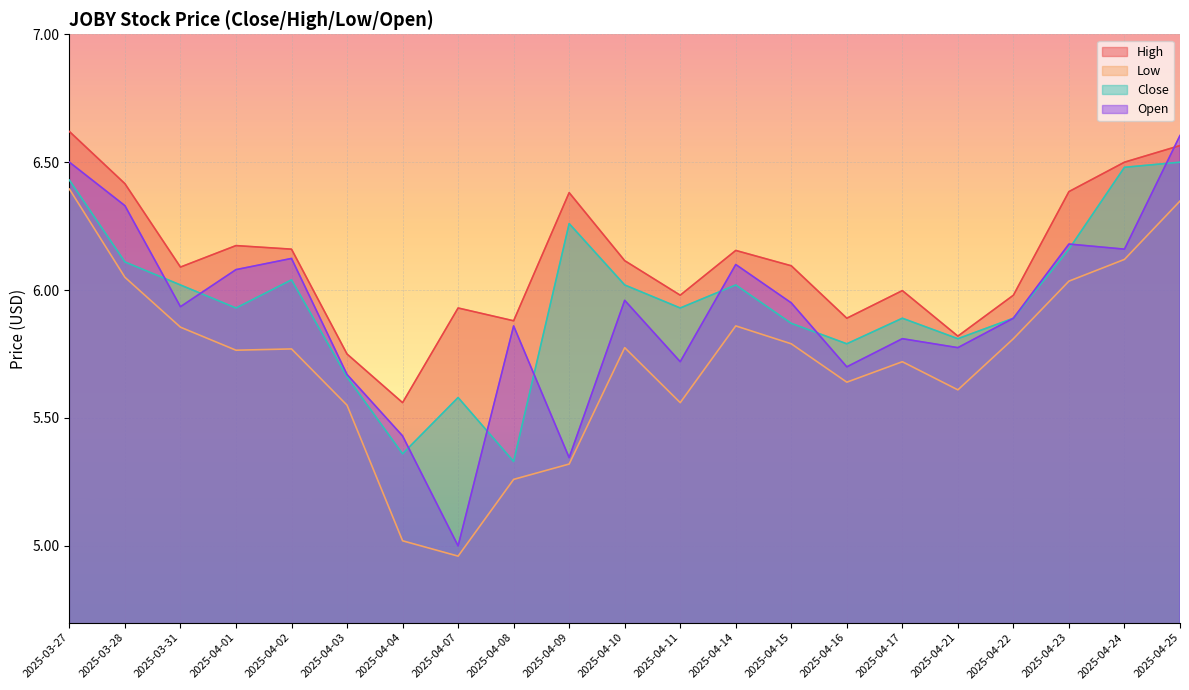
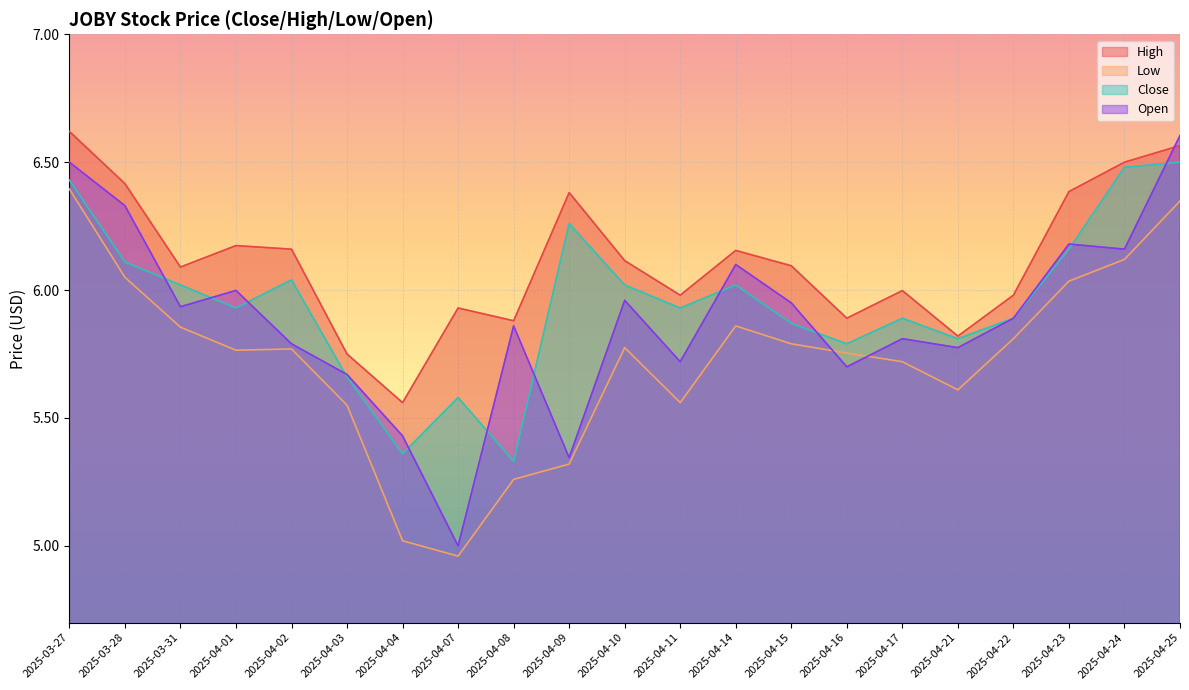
  {
    "High": {
      "2025-03-27": 6.62,
      "2025-03-28": 6.42,
      "2025-03-31": 6.09,
      "2025-04-01": 6.17,
      "2025-04-02": 6.16,
      "2025-04-03": 5.75,
      "2025-04-04": 5.56,
      "2025-04-07": 5.93,
      "2025-04-08": 5.88,
      "2025-04-09": 6.38,
      "2025-04-10": 6.11,
      "2025-04-11": 5.98,
      "2025-04-14": 6.16,
      "2025-04-15": 6.09,
      "2025-04-16": 5.89,
      "2025-04-17": 6.00,
      "2025-04-21": 5.82,
      "2025-04-22": 5.98,
      "2025-04-23": 6.39,
      "2025-04-24": 6.50,
      "2025-04-25": 6.57
    },
    "Low": {
      "2025-03-27": 6.39,
      "2025-03-28": 6.05,
      "2025-03-31": 5.86,
      "2025-04-01": 5.76,
      "2025-04-02": 5.77,
      "2025-04-03": 5.55,
      "2025-04-04": 5.02,
      "2025-04-07": 4.96,
      "2025-04-08": 5.26,
      "2025-04-09": 5.32,
      "2025-04-10": 5.78,
      "2025-04-11": 5.56,
      "2025-04-14": 5.86,
      "2025-04-15": 5.79,
-     "2025-04-16": 5.64,
+     "2025-04-16": 5.75,
      "2025-04-17": 5.72,
      "2025-04-21": 5.61,
      "2025-04-22": 5.81,
      "2025-04-23": 6.03,
      "2025-04-24": 6.12,
      "2025-04-25": 6.35
    },
    "Close": {
      "2025-03-27": 6.43,
      "2025-03-28": 6.11,
      "2025-03-31": 6.02,
      "2025-04-01": 5.93,
      "2025-04-02": 6.04,
      "2025-04-03": 5.66,
      "2025-04-04": 5.36,
      "2025-04-07": 5.58,
      "2025-04-08": 5.33,
      "2025-04-09": 6.26,
      "2025-04-10": 6.02,
      "2025-04-11": 5.93,
      "2025-04-14": 6.02,
      "2025-04-15": 5.87,
      "2025-04-16": 5.79,
      "2025-04-17": 5.89,
      "2025-04-21": 5.81,
      "2025-04-23": 6.16,
      "2025-04-24": 6.48,
      "2025-04-25": 6.50
    },
    "Open": {
      "2025-03-27": 6.50,
      "2025-03-28": 6.33,
      "2025-03-31": 5.93,
-     "2025-04-01": 6.08,
-     "2025-04-02": 6.12,
+     "2025-04-01": 6.00,
+     "2025-04-02": 5.79,
      "2025-04-03": 5.67,
      "2025-04-04": 5.43,
      "2025-04-07": 5.00,
      "2025-04-08": 5.86,
      "2025-04-09": 5.34,
      "2025-04-10": 5.96,
      "2025-04-11": 5.72,
      "2025-04-14": 6.10,
      "2025-04-15": 5.95,
      "2025-04-16": 5.70,
      "2025-04-17": 5.81,
      "2025-04-21": 5.78,
      "2025-04-23": 6.18,
      "2025-04-24": 6.16,
      "2025-04-25": 6.60
    }
  }
